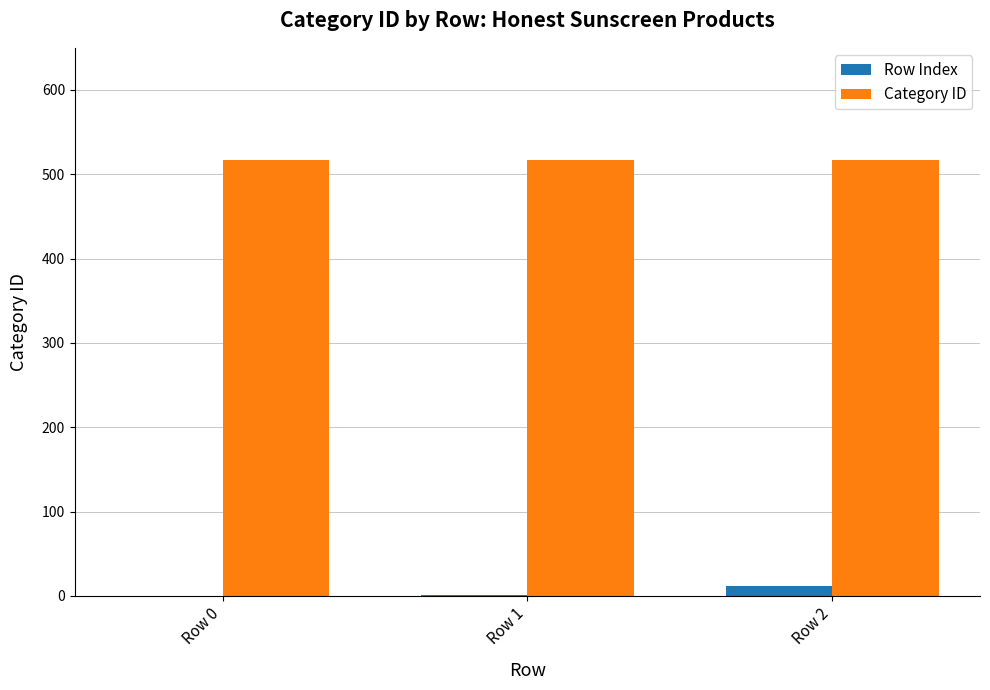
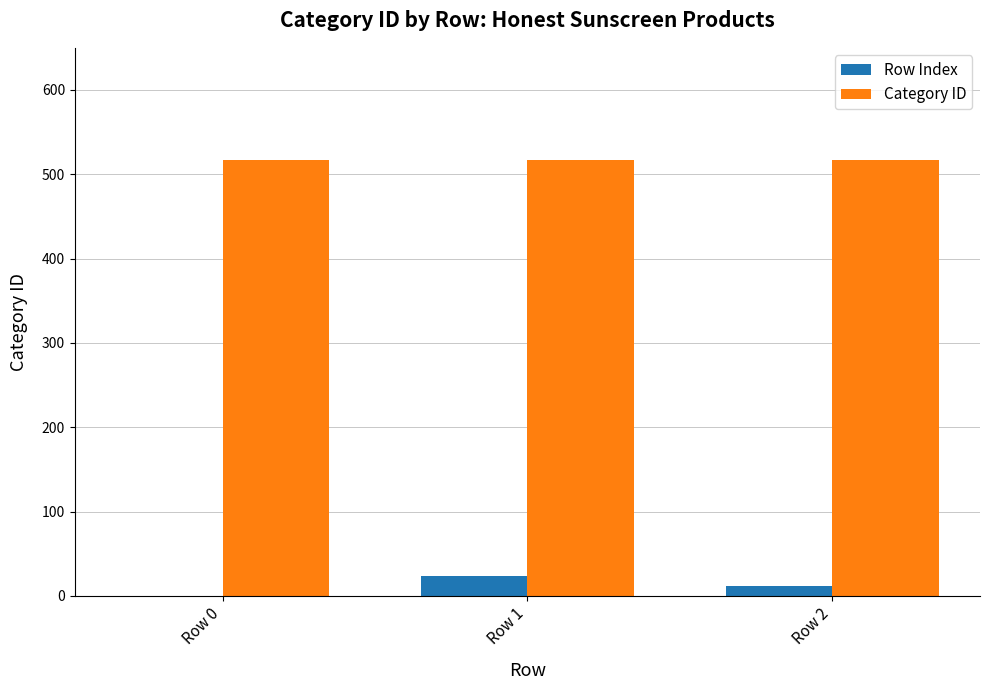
  {
    "Row Index": {
      "Row 0": 0,
-     "Row 1": 0,
+     "Row 1": 20,
      "Row 2": 10
    },
    "Category ID": {
      "Row 0": 520,
      "Row 1": 520,
      "Row 2": 520
    }
  }
